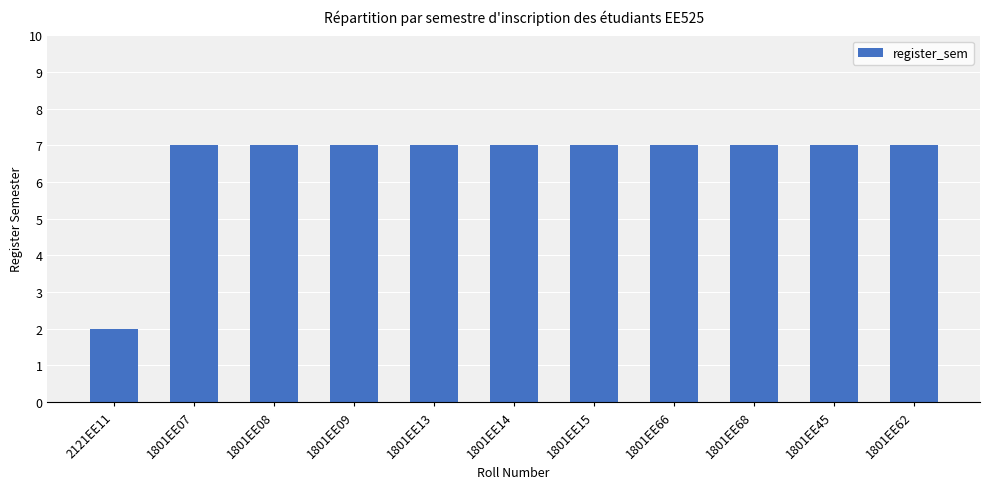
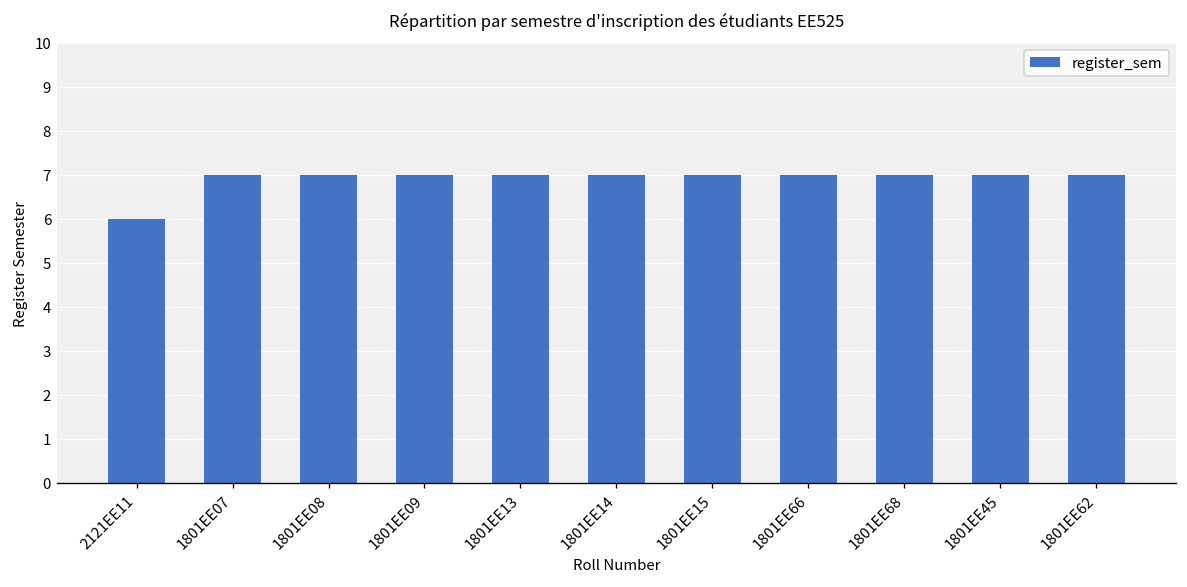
  {
-   "2121EE11": 2,
+   "2121EE11": 6,
    "1801EE07": 7,
    "1801EE08": 7,
    "1801EE09": 7,
    "1801EE13": 7,
    "1801EE14": 7,
    "1801EE15": 7,
    "1801EE66": 7,
    "1801EE68": 7,
    "1801EE45": 7,
    "1801EE62": 7
  }
